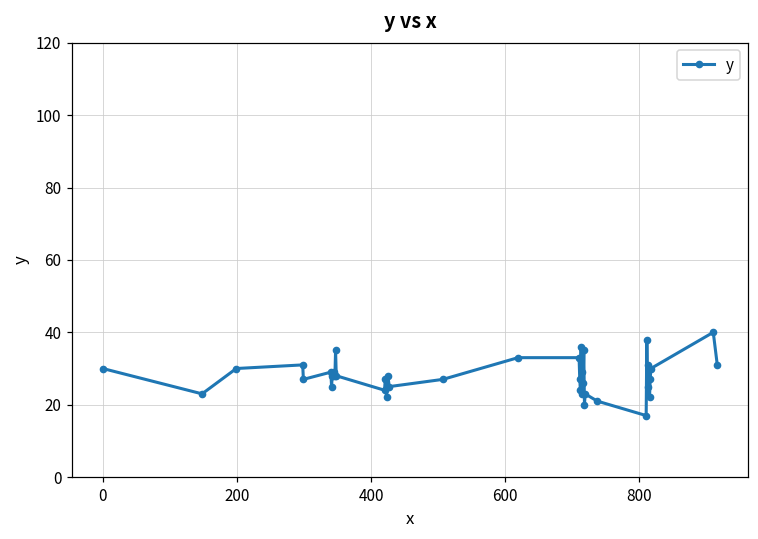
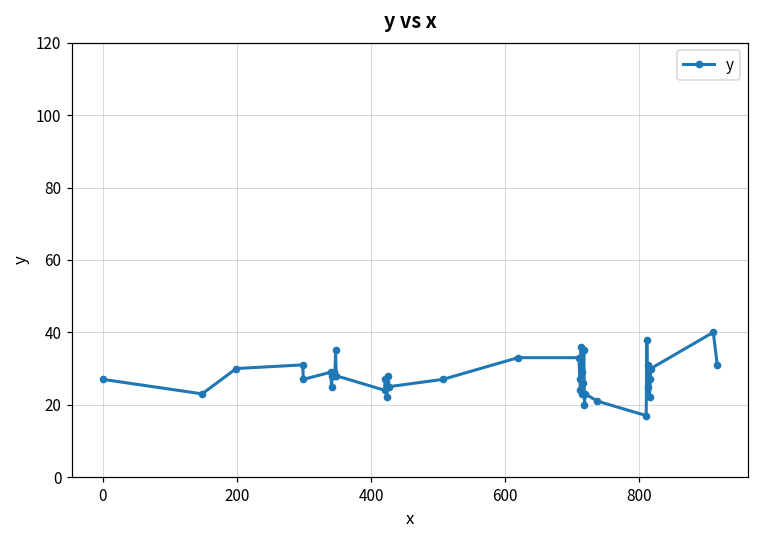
  {
-   "0": 30
+   "0": 27
  }
